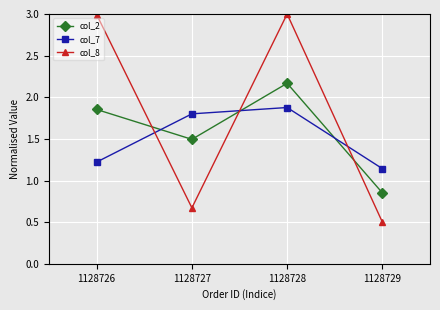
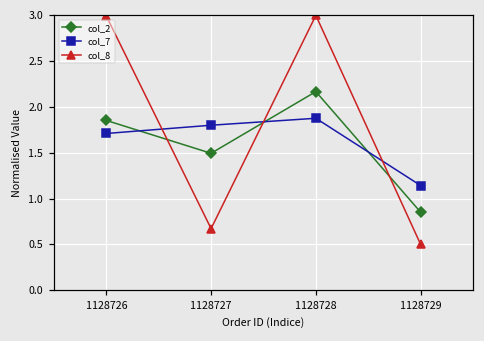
  {
    "col_2": {
      "1128726": 1.9,
      "1128727": 1.5,
      "1128728": 2.2,
      "1128729": 0.9
    },
    "col_7": {
-     "1128726": 1.2,
+     "1128726": 1.7,
      "1128727": 1.8,
      "1128728": 1.9,
      "1128729": 1.1
    },
    "col_8": {
      "1128726": 3.0,
      "1128727": 0.7,
      "1128728": 3.0,
      "1128729": 0.5
    }
  }
